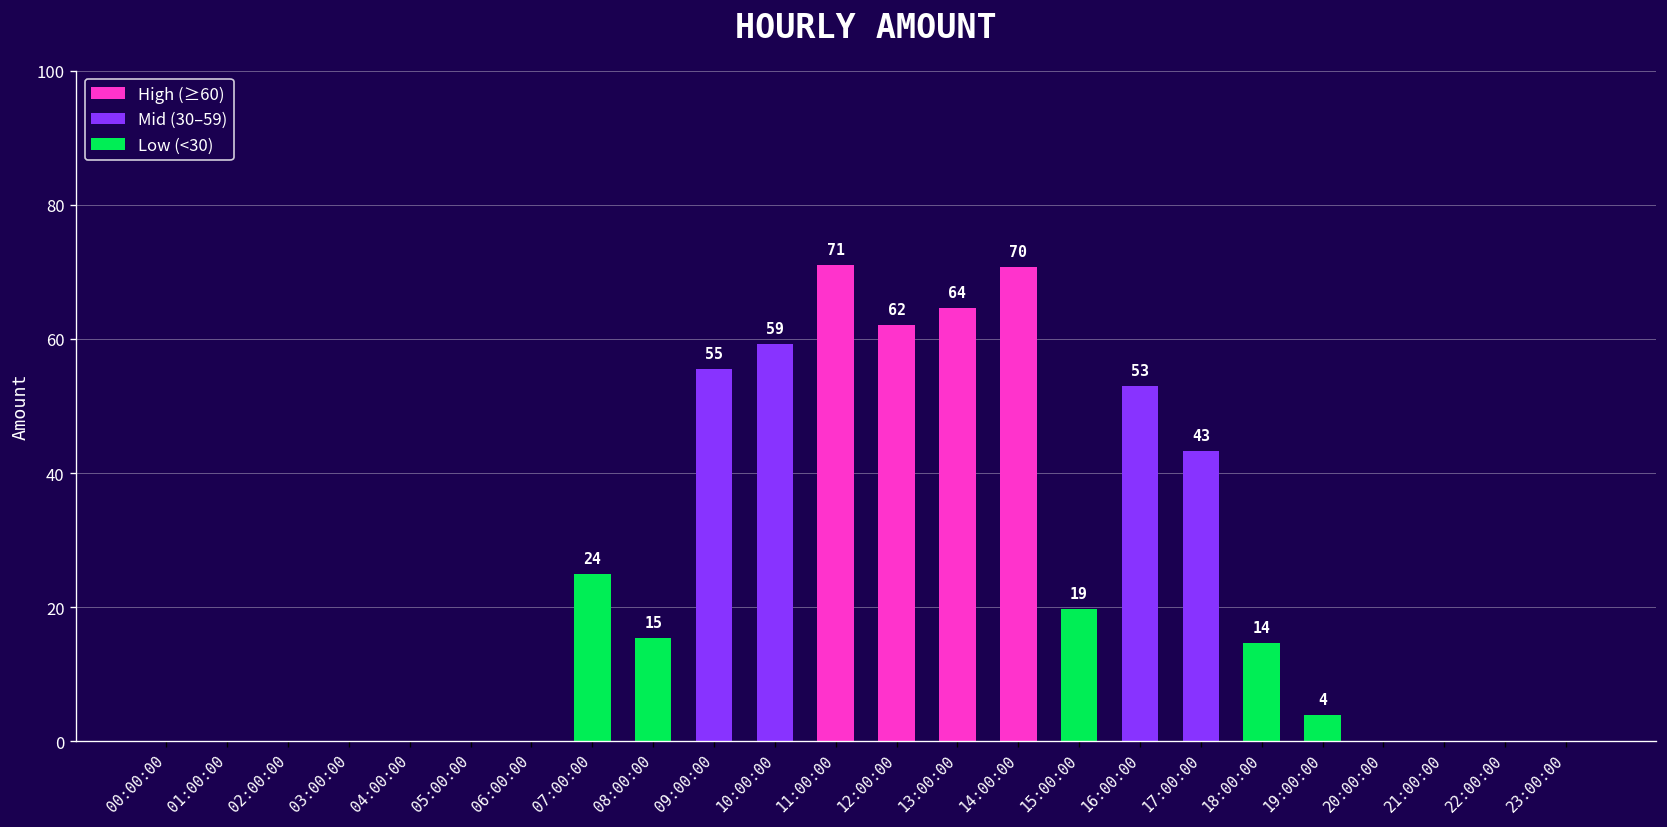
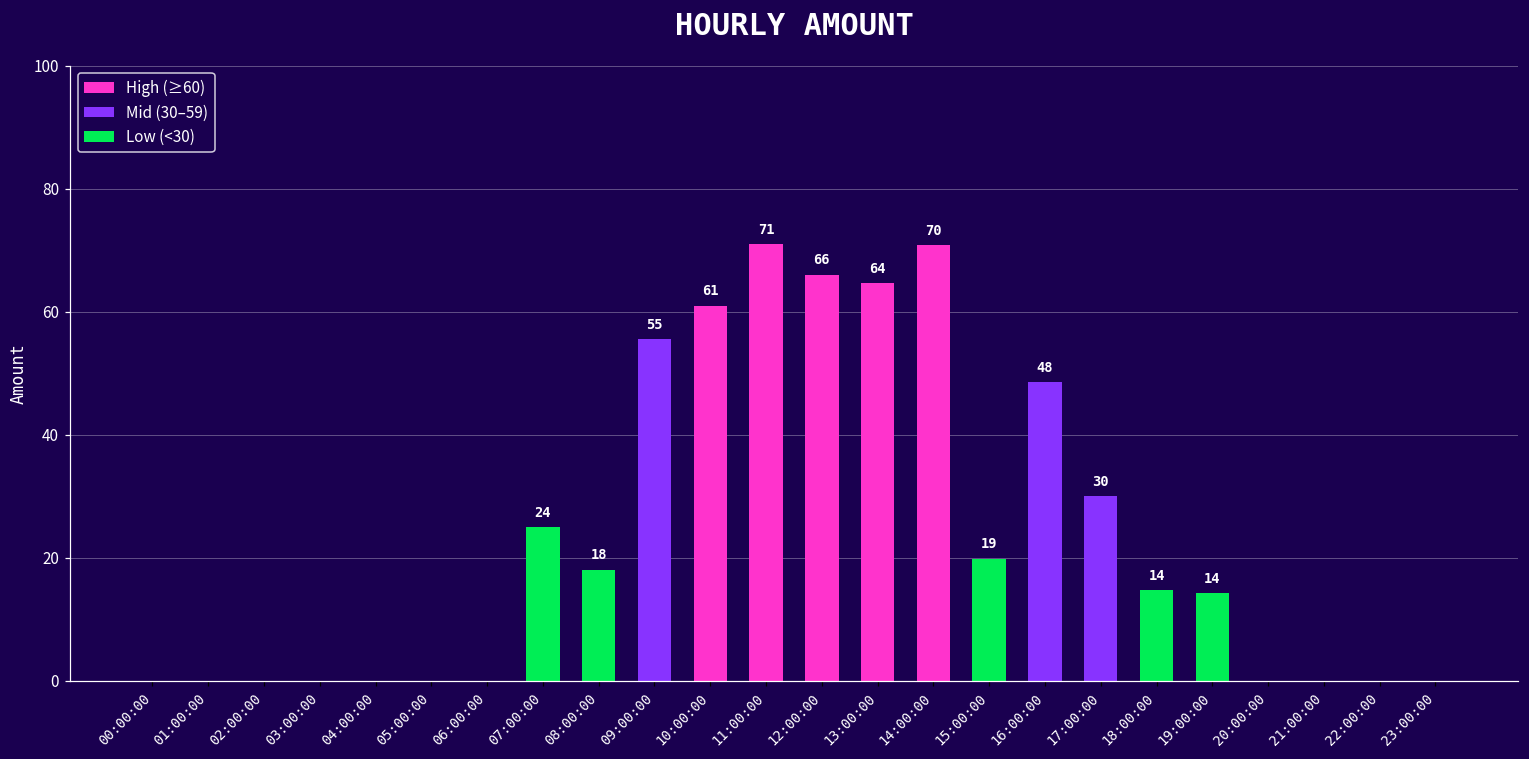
  {
-   "08:00:00": 15,
+   "08:00:00": 18,
    "09:00:00": 55,
-   "10:00:00": 59,
+   "10:00:00": 61,
    "11:00:00": 71,
-   "12:00:00": 62,
-   "16:00:00": 53,
-   "17:00:00": 43,
-   "19:00:00": 4
+   "12:00:00": 66,
+   "16:00:00": 48,
+   "17:00:00": 30,
+   "19:00:00": 14
  }
